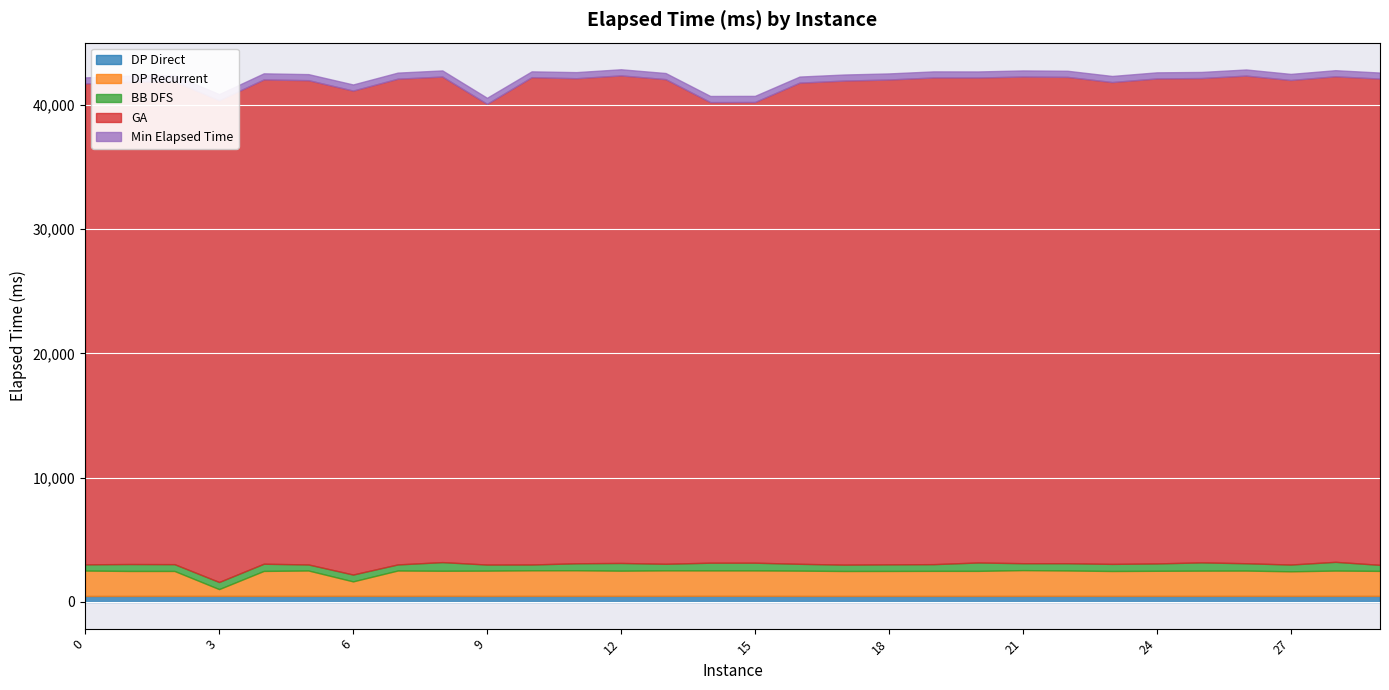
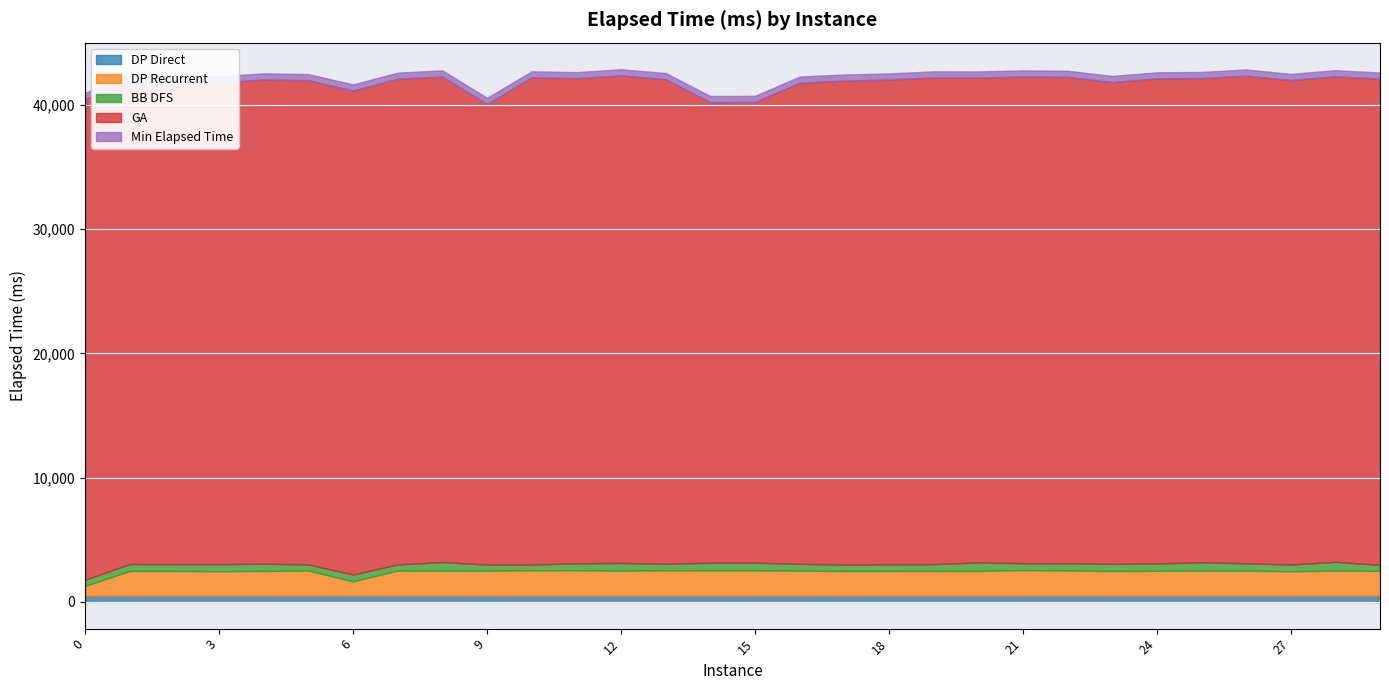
  {
    "DP Direct": {
      "0": "500",
      "3": "500",
      "6": "500",
      "9": "500",
      "12": "500",
      "15": "500",
      "18": "500",
      "21": "500",
      "24": "500",
      "27": "500"
    },
    "DP Recurrent": {
-     "0": "2,000",
-     "3": "500",
+     "0": "800",
+     "3": "2,000",
      "6": "1,200",
      "9": "2,000",
      "12": "2,000",
      "15": "2,000",
      "18": "2,000",
      "21": "2,100",
      "24": "2,000",
      "27": "2,000"
    },
    "BB DFS": {
      "0": "500",
      "3": "600",
      "6": "600",
      "9": "500",
      "12": "600",
      "15": "600",
      "18": "500",
      "21": "600",
      "24": "600",
      "27": "500"
    },
    "GA": {
      "0": "38,700",
      "6": "38,900",
      "9": "37,100",
      "12": "39,200",
      "15": "37,100",
      "18": "39,000",
      "21": "39,200",
      "24": "39,000",
      "27": "39,000"
    },
    "Min Elapsed Time": {
      "0": "500",
      "6": "500",
      "9": "500",
      "12": "500",
      "15": "500",
      "18": "500",
      "21": "500",
      "24": "500",
      "27": "500"
    }
  }
